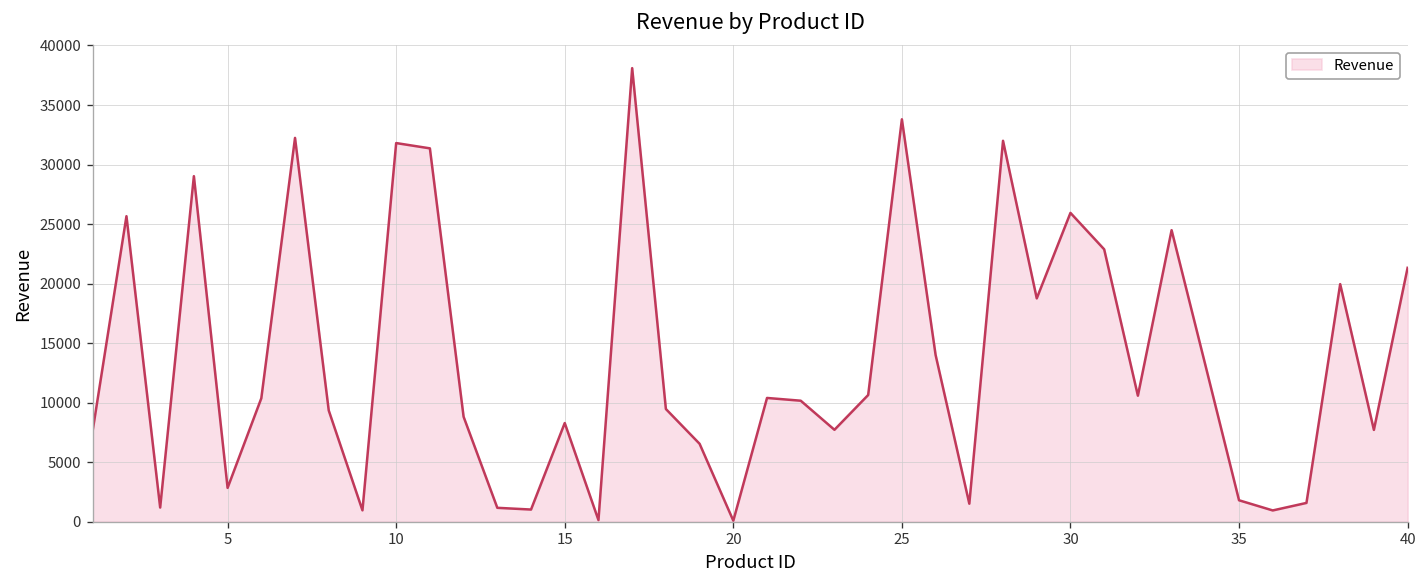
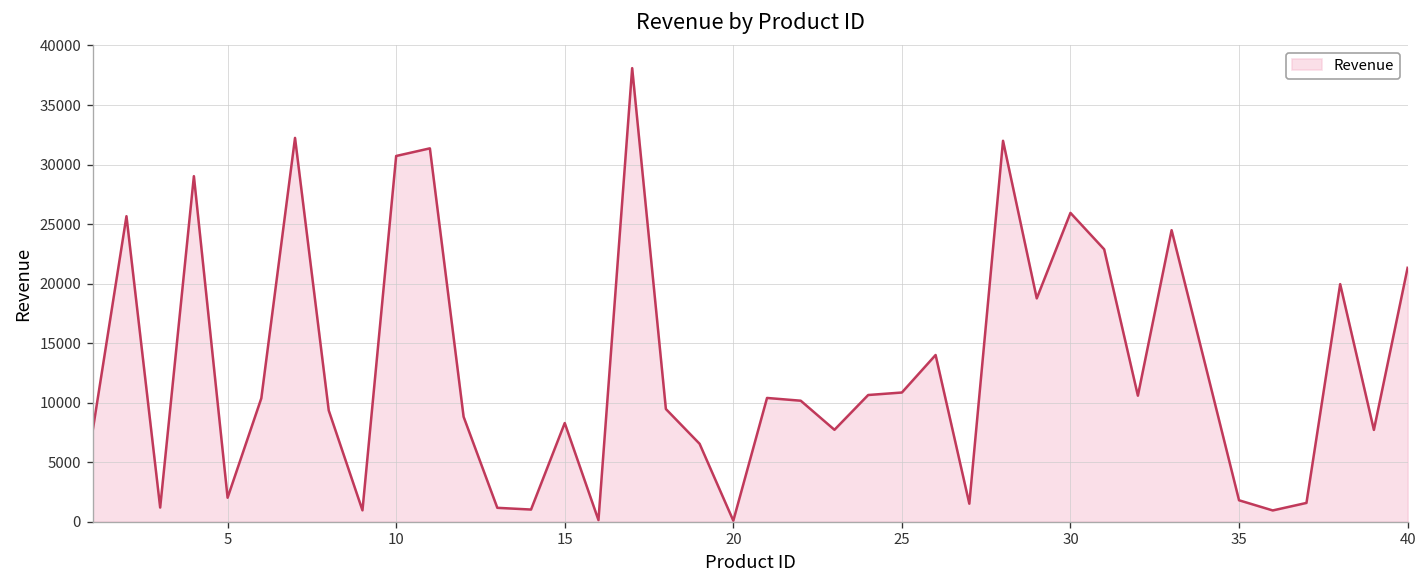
  {
-   "5": 3000,
-   "10": 32000,
+   "5": 2000,
+   "10": 31000,
    "15": 8000,
    "20": 0,
-   "25": 34000,
+   "25": 11000,
    "30": 26000,
    "35": 2000,
    "40": 21000
  }
